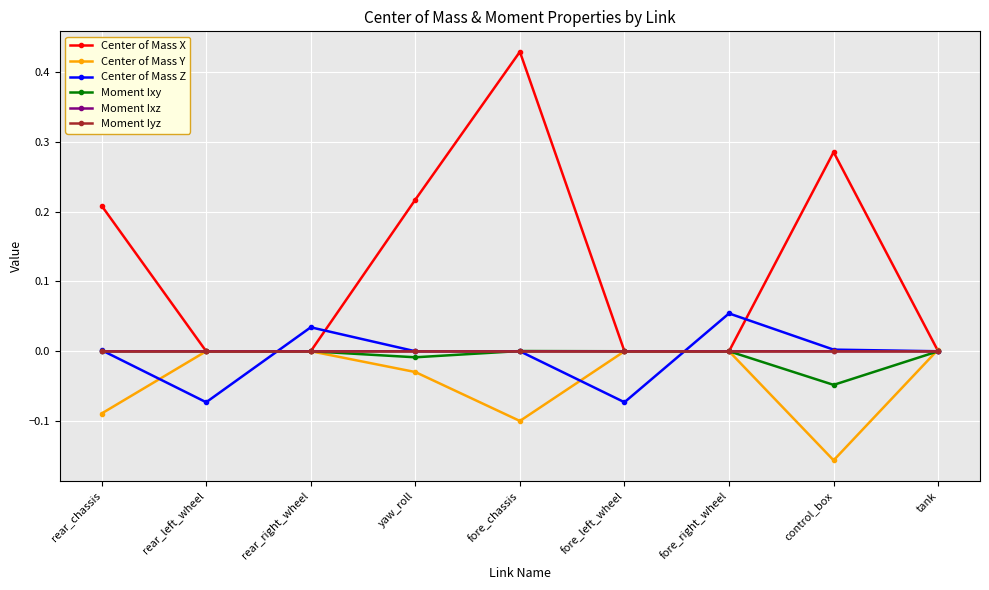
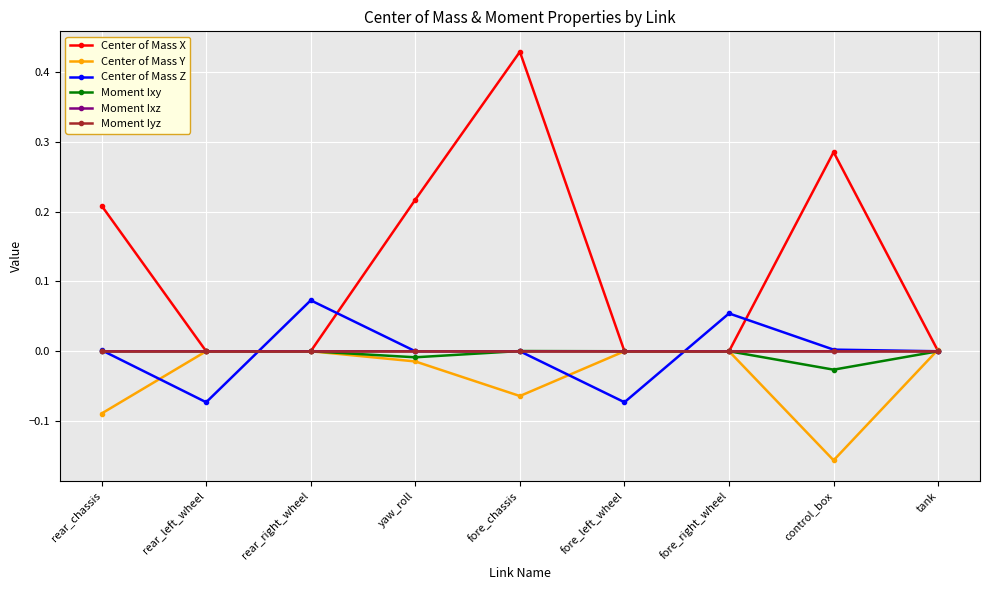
  {
    "Center of Mass X": {
      "rear_chassis": 0.21,
      "yaw_roll": 0.22,
      "fore_chassis": 0.43,
      "control_box": 0.29
    },
    "Center of Mass Y": {
      "rear_chassis": -0.09,
-     "yaw_roll": -0.03,
-     "fore_chassis": -0.10,
+     "yaw_roll": -0.01,
+     "fore_chassis": -0.06,
      "control_box": -0.16
    },
    "Center of Mass Z": {
      "rear_left_wheel": -0.07,
-     "rear_right_wheel": 0.03,
+     "rear_right_wheel": 0.07,
      "fore_left_wheel": -0.07,
      "fore_right_wheel": 0.05
    },
    "Moment Ixy": {
      "yaw_roll": -0.01,
-     "control_box": -0.05
+     "control_box": -0.03
    }
  }
